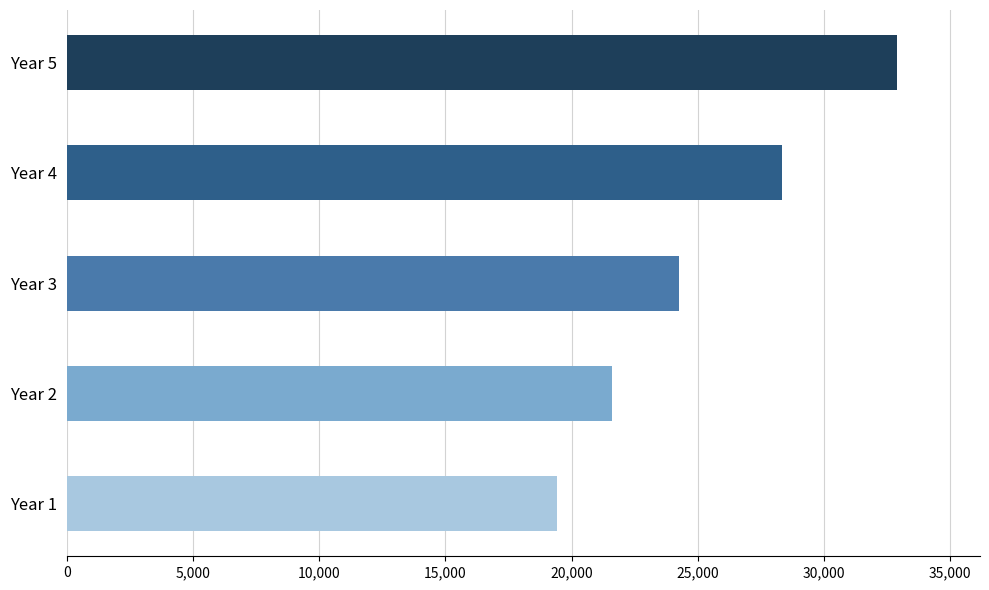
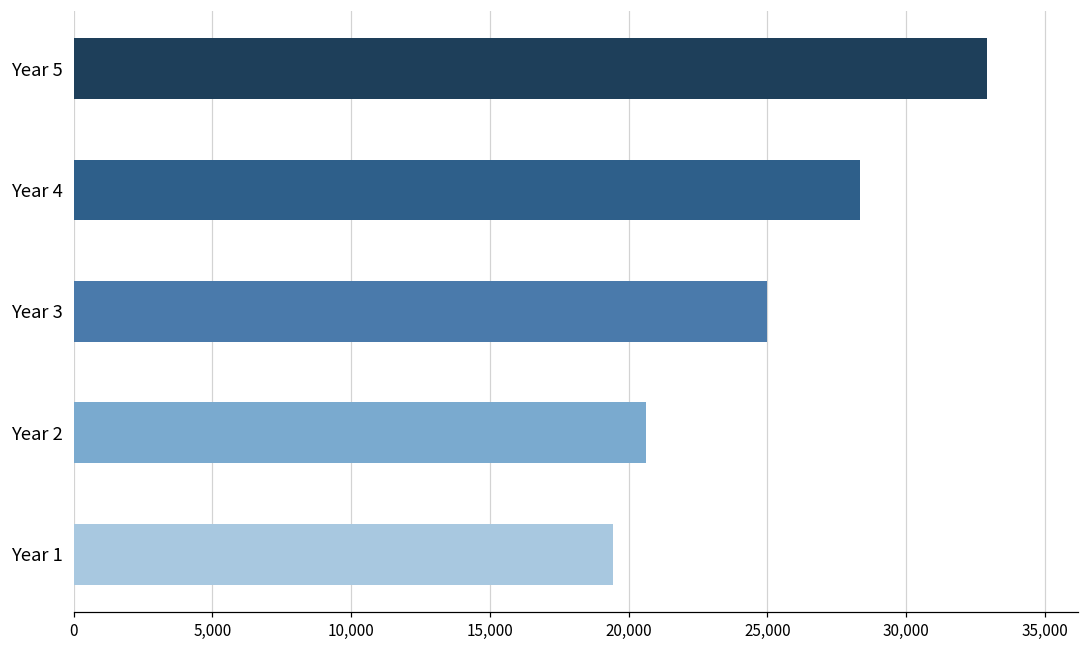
  {
    "Year 5": "32,900",
    "Year 4": "28,300",
-   "Year 3": "24,300",
-   "Year 2": "21,600",
+   "Year 3": "25,000",
+   "Year 2": "20,600",
    "Year 1": "19,400"
  }
